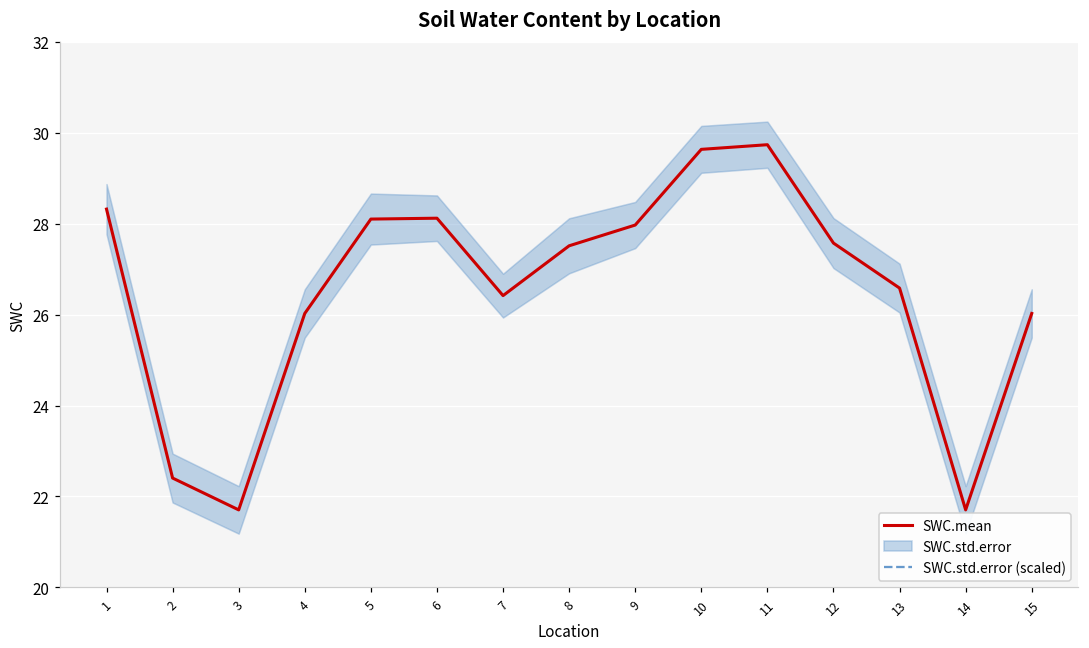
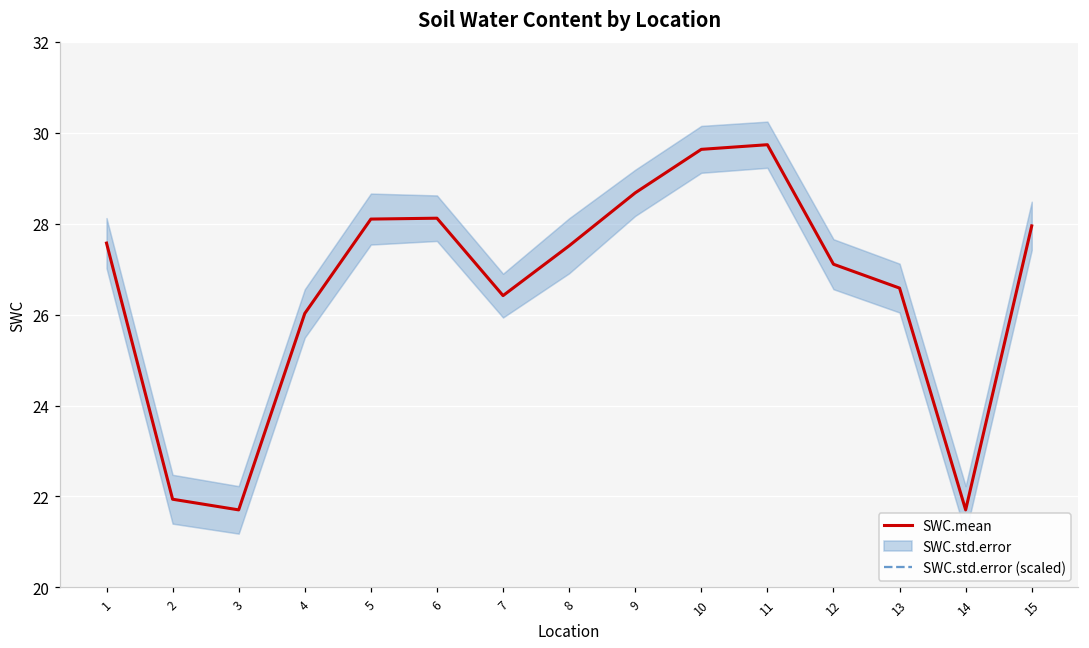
  {
    "SWC.mean": {
-     "1": 28.3,
-     "2": 22.4,
+     "1": 27.6,
+     "2": 21.9,
      "3": 21.7,
      "4": 26.0,
      "5": 28.1,
      "6": 28.1,
      "7": 26.4,
      "8": 27.5,
-     "9": 28.0,
+     "9": 28.7,
      "10": 29.6,
      "11": 29.7,
-     "12": 27.6,
+     "12": 27.1,
      "13": 26.6,
      "14": 21.7,
-     "15": 26.0
+     "15": 28.0
    }
  }
